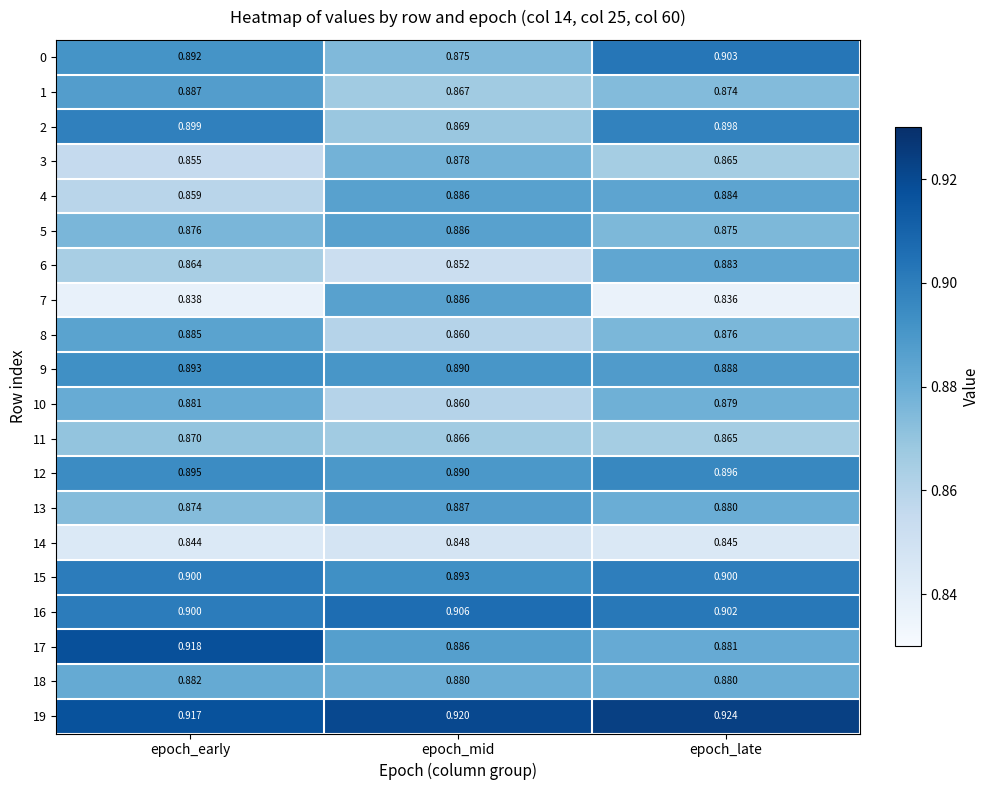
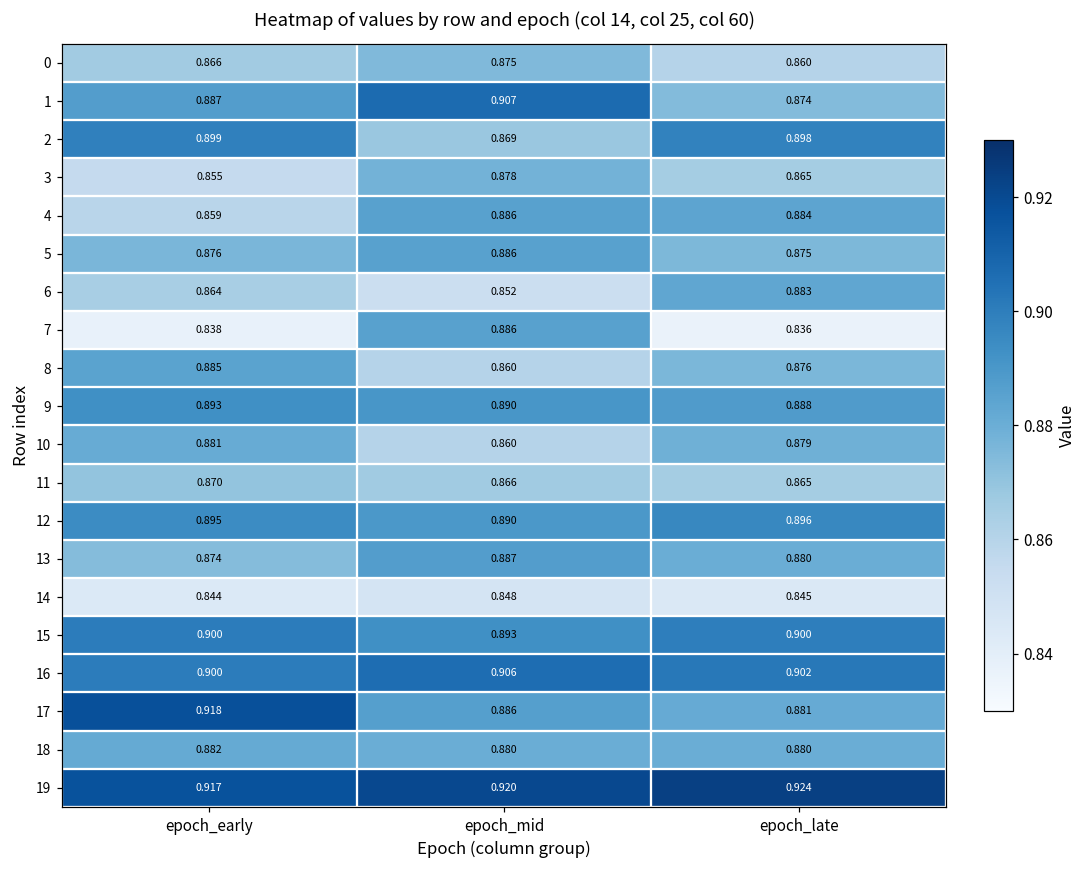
  {
    "0": {
-     "epoch_early": 0.892,
+     "epoch_early": 0.866,
      "epoch_mid": 0.875,
-     "epoch_late": 0.903
+     "epoch_late": 0.860
    },
    "1": {
      "epoch_early": 0.887,
-     "epoch_mid": 0.867,
+     "epoch_mid": 0.907,
      "epoch_late": 0.874
    },
    "2": {
      "epoch_early": 0.899,
      "epoch_mid": 0.869,
      "epoch_late": 0.898
    },
    "3": {
      "epoch_early": 0.855,
      "epoch_mid": 0.878,
      "epoch_late": 0.865
    },
    "4": {
      "epoch_early": 0.859,
      "epoch_mid": 0.886,
      "epoch_late": 0.884
    },
    "5": {
      "epoch_early": 0.876,
      "epoch_mid": 0.886,
      "epoch_late": 0.875
    },
    "6": {
      "epoch_early": 0.864,
      "epoch_mid": 0.852,
      "epoch_late": 0.883
    },
    "7": {
      "epoch_early": 0.838,
      "epoch_mid": 0.886,
      "epoch_late": 0.836
    },
    "8": {
      "epoch_early": 0.885,
      "epoch_mid": 0.860,
      "epoch_late": 0.876
    },
    "9": {
      "epoch_early": 0.893,
      "epoch_mid": 0.890,
      "epoch_late": 0.888
    },
    "10": {
      "epoch_early": 0.881,
      "epoch_mid": 0.860,
      "epoch_late": 0.879
    },
    "11": {
      "epoch_early": 0.870,
      "epoch_mid": 0.866,
      "epoch_late": 0.865
    },
    "12": {
      "epoch_early": 0.895,
      "epoch_mid": 0.890,
      "epoch_late": 0.896
    },
    "13": {
      "epoch_early": 0.874,
      "epoch_mid": 0.887,
      "epoch_late": 0.880
    },
    "14": {
      "epoch_early": 0.844,
      "epoch_mid": 0.848,
      "epoch_late": 0.845
    },
    "15": {
      "epoch_early": 0.900,
      "epoch_mid": 0.893,
      "epoch_late": 0.900
    },
    "16": {
      "epoch_early": 0.900,
      "epoch_mid": 0.906,
      "epoch_late": 0.902
    },
    "17": {
      "epoch_early": 0.918,
      "epoch_mid": 0.886,
      "epoch_late": 0.881
    },
    "18": {
      "epoch_early": 0.882,
      "epoch_mid": 0.880,
      "epoch_late": 0.880
    },
    "19": {
      "epoch_early": 0.917,
      "epoch_mid": 0.920,
      "epoch_late": 0.924
    }
  }
